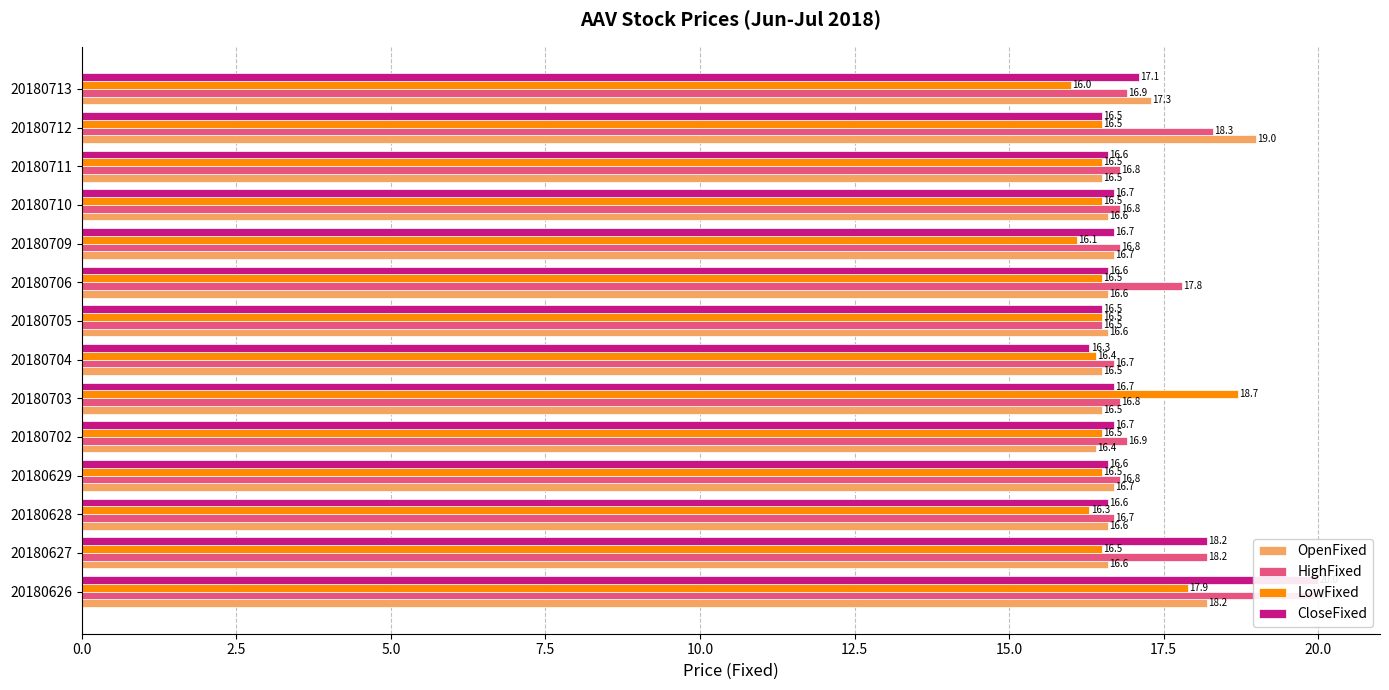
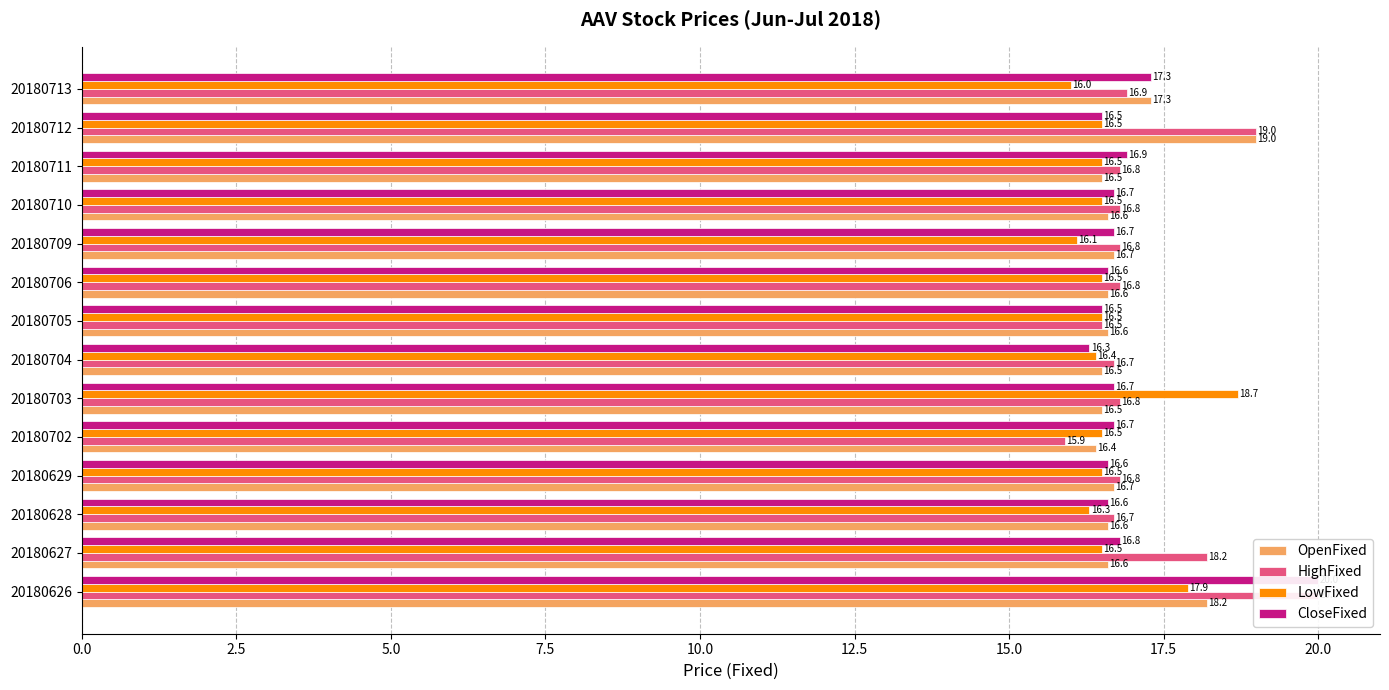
  {
    "OpenFixed": {
      "20180713": 17.3,
      "20180711": 16.5,
      "20180710": 16.6,
      "20180706": 16.6,
      "20180705": 16.6,
      "20180704": 16.5,
      "20180703": 16.5,
      "20180702": 16.4,
      "20180629": 16.7,
      "20180627": 16.6,
      "20180626": 18.2
    },
    "HighFixed": {
      "20180713": 16.9,
-     "20180712": 18.3,
+     "20180712": 19.0,
      "20180711": 16.8,
      "20180710": 16.8,
-     "20180706": 17.8,
+     "20180706": 16.8,
      "20180704": 16.7,
      "20180703": 16.8,
-     "20180702": 16.9,
+     "20180702": 15.9,
      "20180629": 16.8,
      "20180627": 18.2
    },
    "LowFixed": {
      "20180713": 16.0,
      "20180711": 16.5,
      "20180710": 16.5,
      "20180709": 16.1,
      "20180704": 16.4,
      "20180703": 18.7,
      "20180702": 16.5,
      "20180628": 16.3,
      "20180627": 16.5,
      "20180626": 17.9
    },
    "CloseFixed": {
-     "20180713": 17.1,
-     "20180711": 16.6,
+     "20180713": 17.3,
+     "20180711": 16.9,
      "20180710": 16.7,
      "20180709": 16.7,
      "20180704": 16.3,
      "20180703": 16.7,
      "20180702": 16.7,
      "20180628": 16.6,
-     "20180627": 18.2
+     "20180627": 16.8
    }
  }
